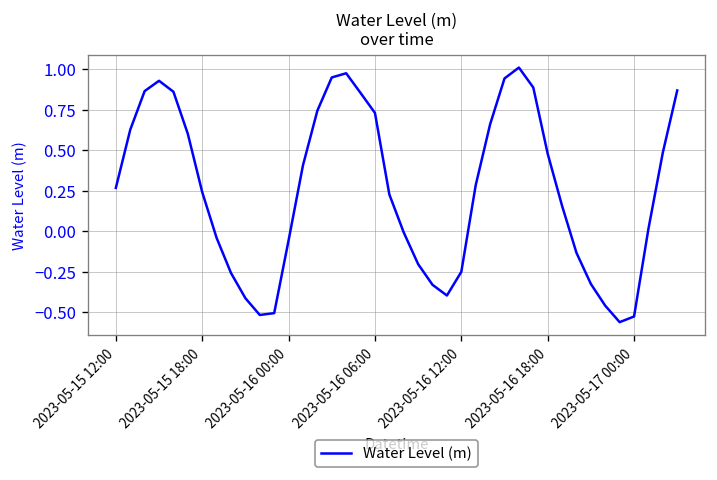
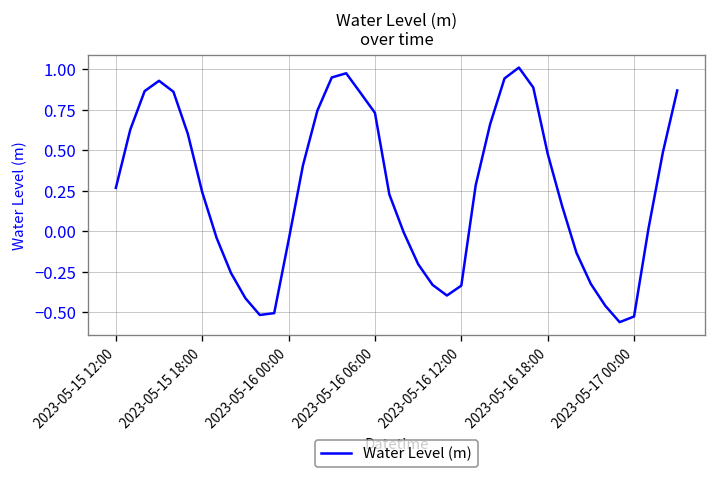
  {
    "2023-05-15 12:00": 0.27,
    "2023-05-15 18:00": 0.24,
    "2023-05-16 00:00": -0.06,
    "2023-05-16 06:00": 0.73,
-   "2023-05-16 12:00": -0.25,
+   "2023-05-16 12:00": -0.34,
    "2023-05-16 18:00": 0.48,
    "2023-05-17 00:00": -0.53
  }
